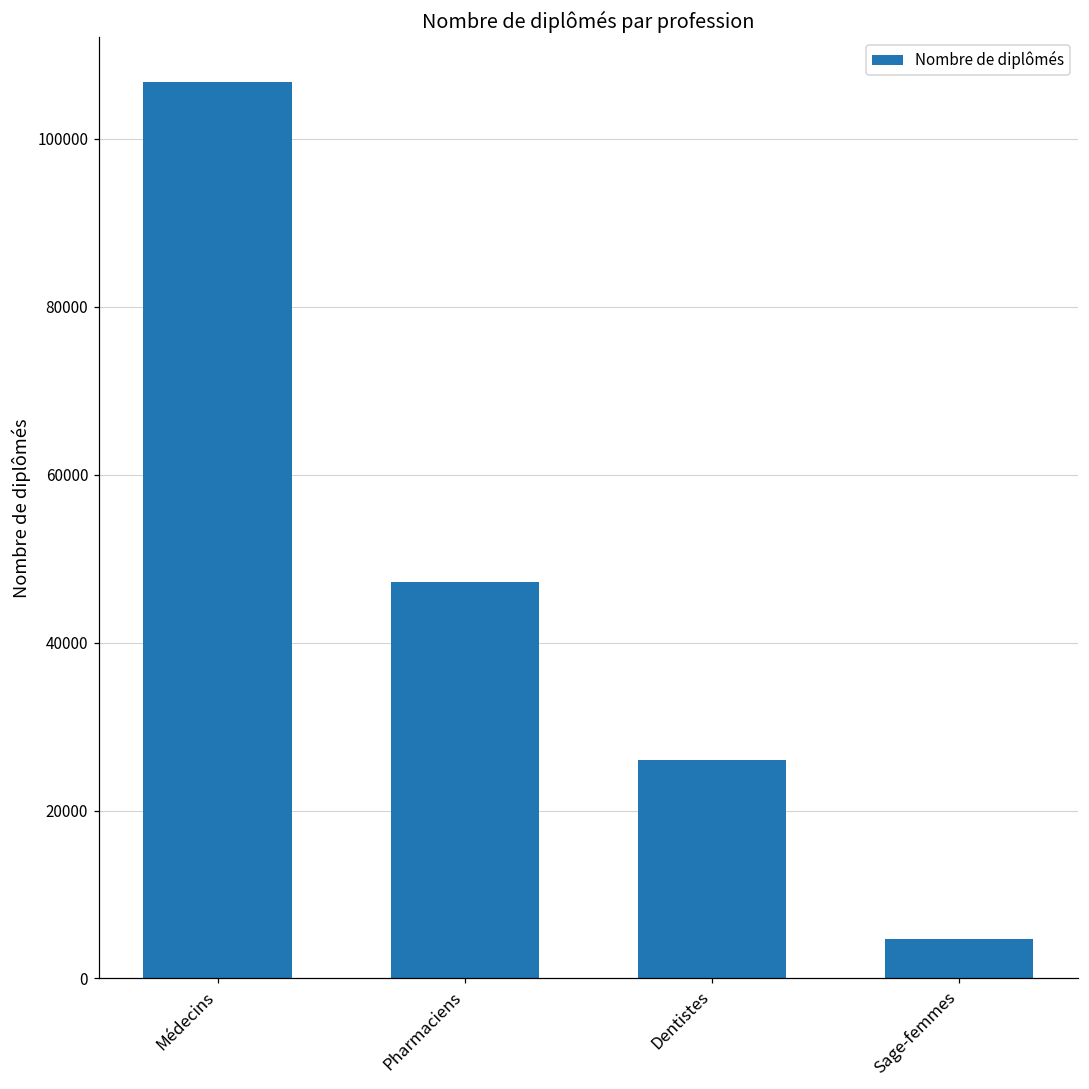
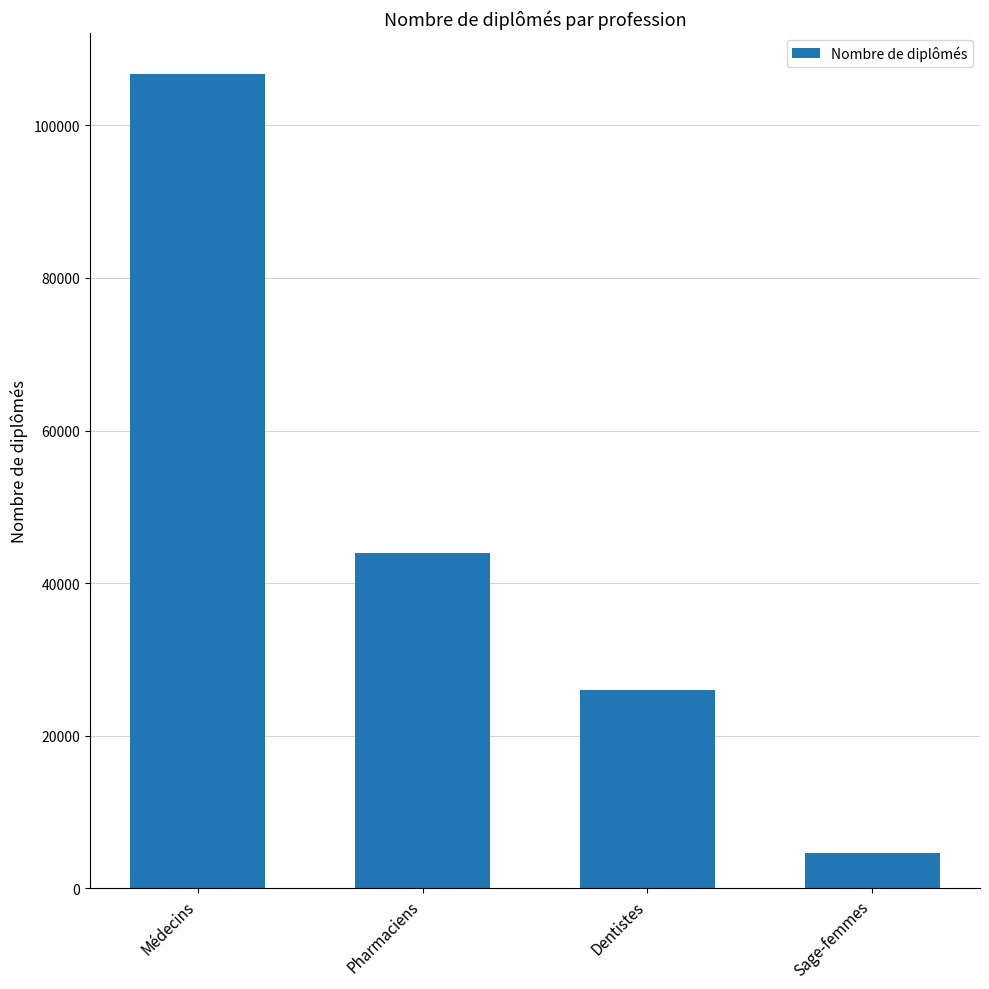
  {
    "Médecins": 107000,
-   "Pharmaciens": 47000,
+   "Pharmaciens": 44000,
    "Dentistes": 26000,
    "Sage-femmes": 5000
  }
